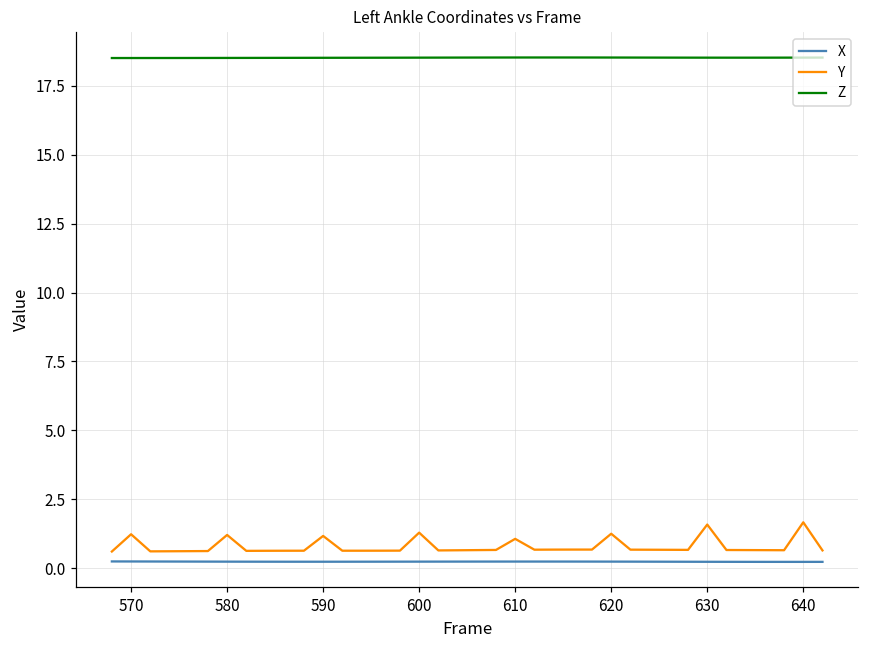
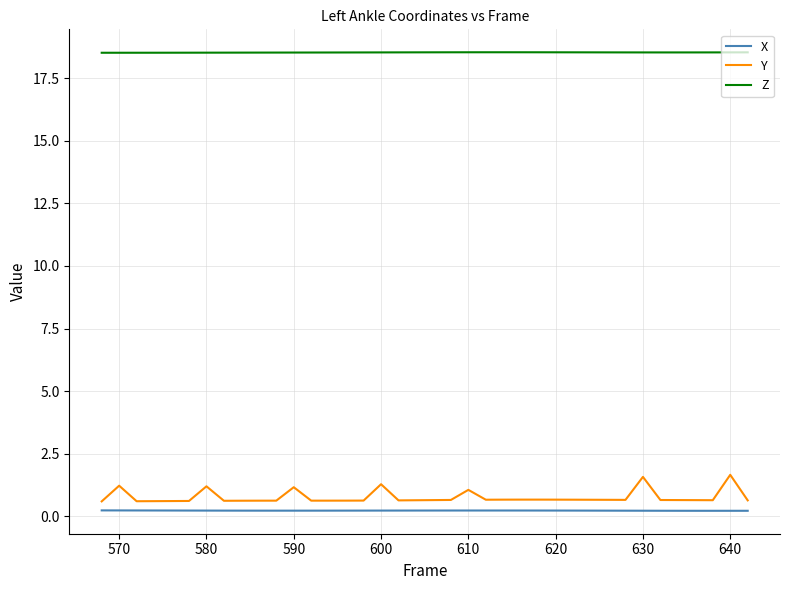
  {
    "X": {
      "570": 0.2,
      "580": 0.2,
      "590": 0.2,
      "600": 0.2,
      "610": 0.2,
      "620": 0.2,
      "630": 0.2,
      "640": 0.2
    },
    "Y": {
      "570": 1.2,
      "580": 1.2,
      "590": 1.2,
      "600": 1.3,
      "610": 1.1,
-     "620": 1.2,
+     "620": 0.7,
      "630": 1.6,
      "640": 1.7
    },
    "Z": {
      "570": 18.5,
      "580": 18.5,
      "590": 18.5,
      "600": 18.5,
      "610": 18.5,
      "620": 18.5,
      "630": 18.5
    }
  }
